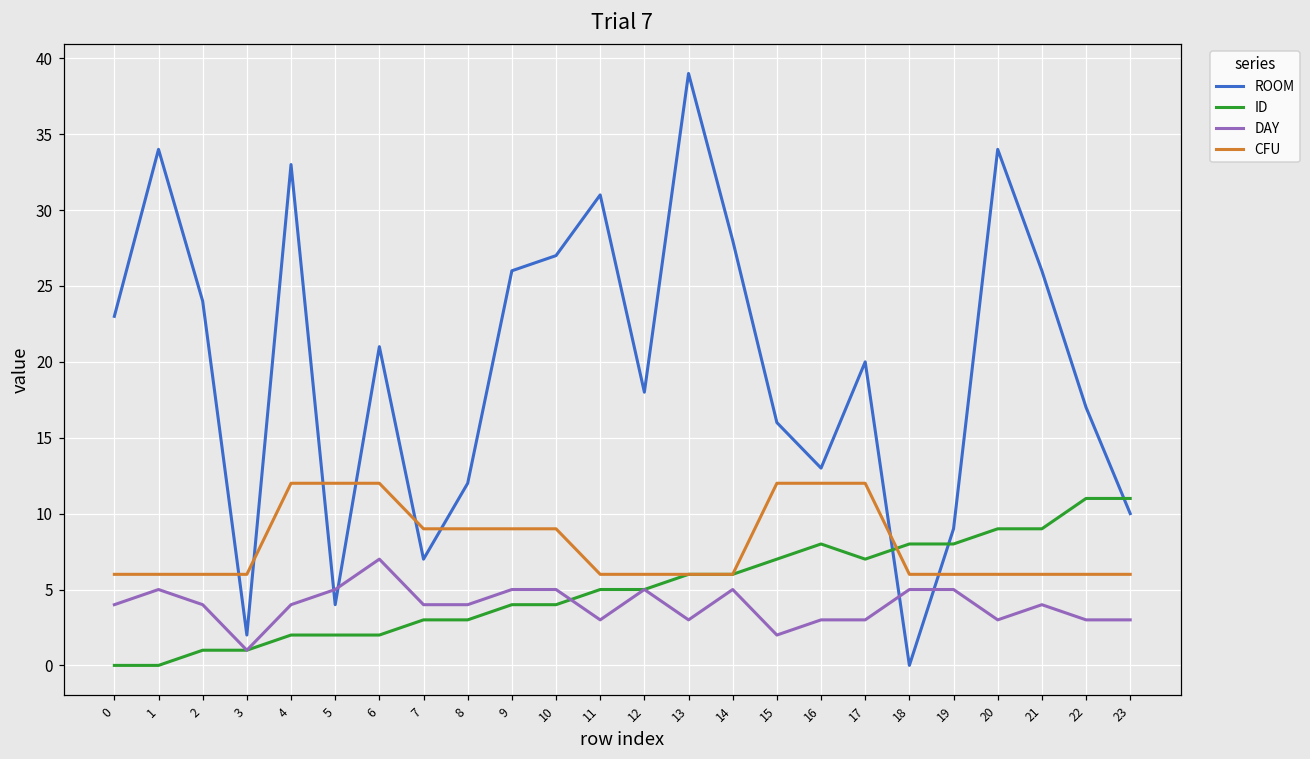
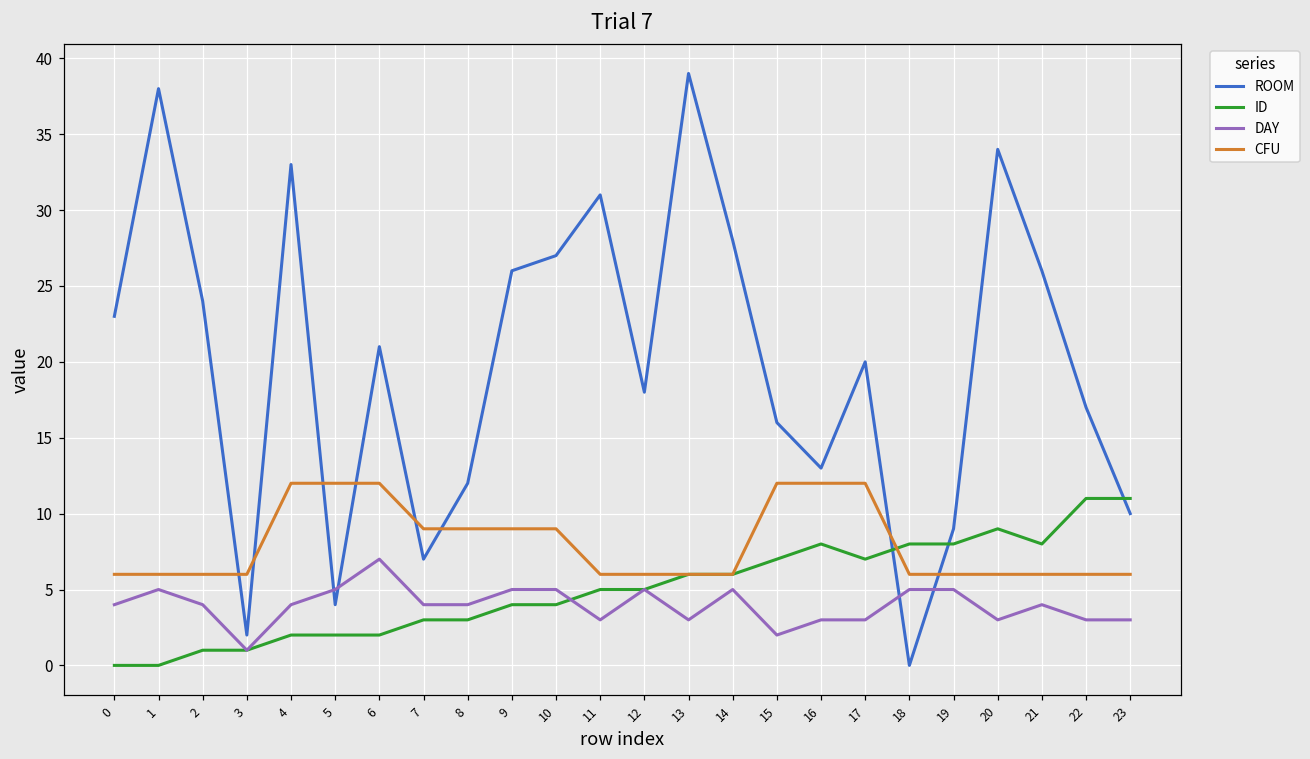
  {
    "ROOM": {
      "0": 23,
-     "1": 34,
+     "1": 38,
      "2": 24,
      "3": 2,
      "4": 33,
      "5": 4,
      "6": 21,
      "7": 7,
      "8": 12,
      "9": 26,
      "10": 27,
      "11": 31,
      "12": 18,
      "13": 39,
      "14": 28,
      "15": 16,
      "16": 13,
      "17": 20,
      "18": 0,
      "19": 9,
      "20": 34,
      "21": 26,
      "22": 17,
      "23": 10
    },
    "ID": {
      "0": 0,
      "1": 0,
      "2": 1,
      "4": 2,
      "5": 2,
      "6": 2,
      "7": 3,
      "8": 3,
      "9": 4,
      "10": 4,
      "11": 5,
      "15": 7,
      "16": 8,
      "17": 7,
      "18": 8,
      "19": 8,
      "20": 9,
-     "21": 9,
+     "21": 8,
      "22": 11,
      "23": 11
    },
    "DAY": {
      "0": 4,
      "1": 5,
      "2": 4,
      "4": 4,
      "5": 5,
      "6": 7,
      "7": 4,
      "8": 4,
      "9": 5,
      "10": 5,
      "11": 3,
      "13": 3,
      "14": 5,
      "15": 2,
      "16": 3,
      "17": 3,
      "18": 5,
      "19": 5,
      "20": 3,
      "21": 4,
      "22": 3,
      "23": 3
    },
    "CFU": {
      "0": 6,
      "1": 6,
      "2": 6,
      "3": 6,
      "4": 12,
      "5": 12,
      "6": 12,
      "7": 9,
      "8": 9,
      "9": 9,
      "10": 9,
      "11": 6,
      "12": 6,
      "15": 12,
      "16": 12,
      "17": 12,
      "18": 6,
      "19": 6,
      "20": 6,
      "21": 6,
      "22": 6,
      "23": 6
    }
  }
